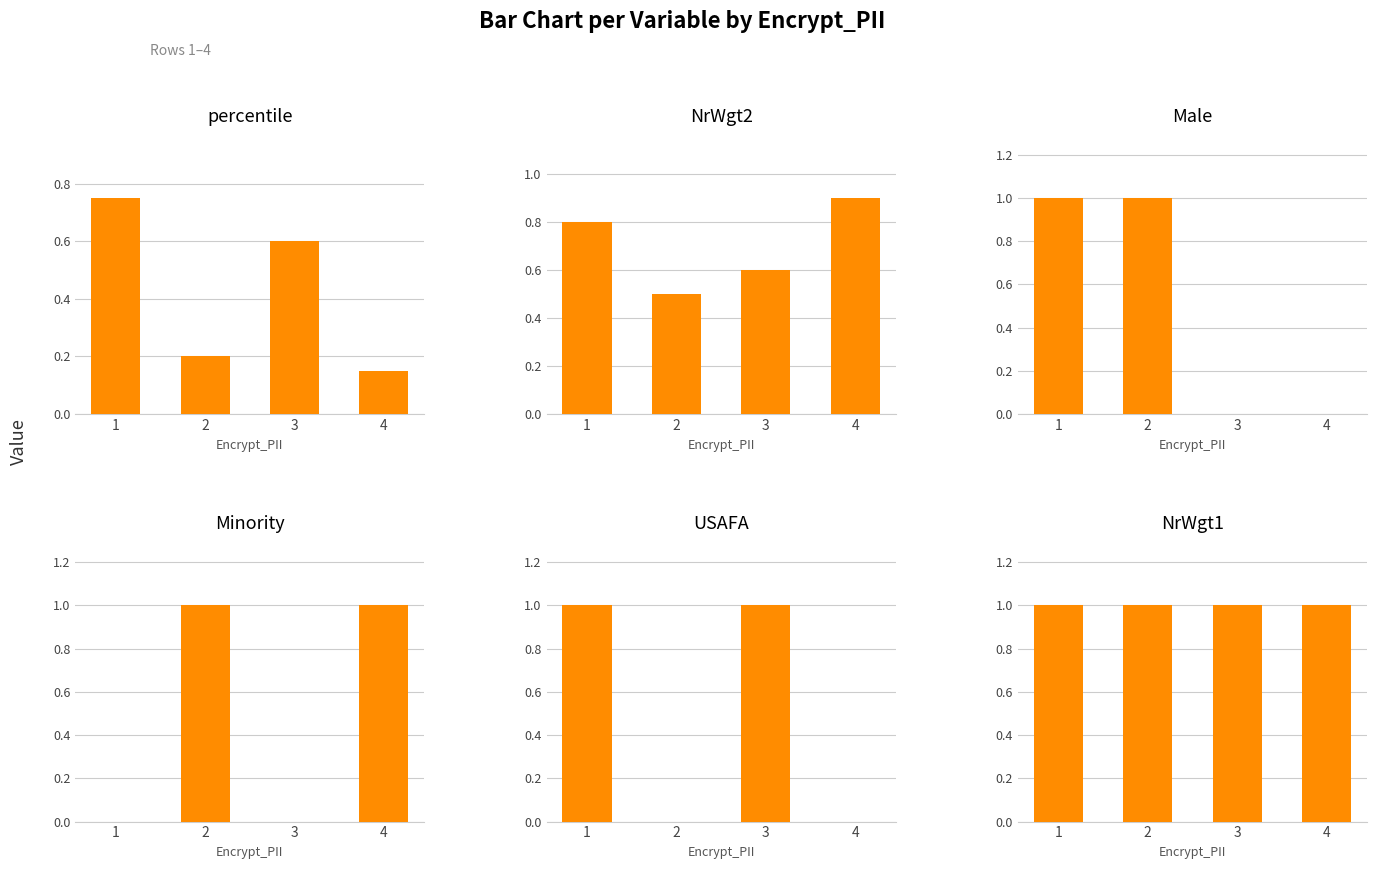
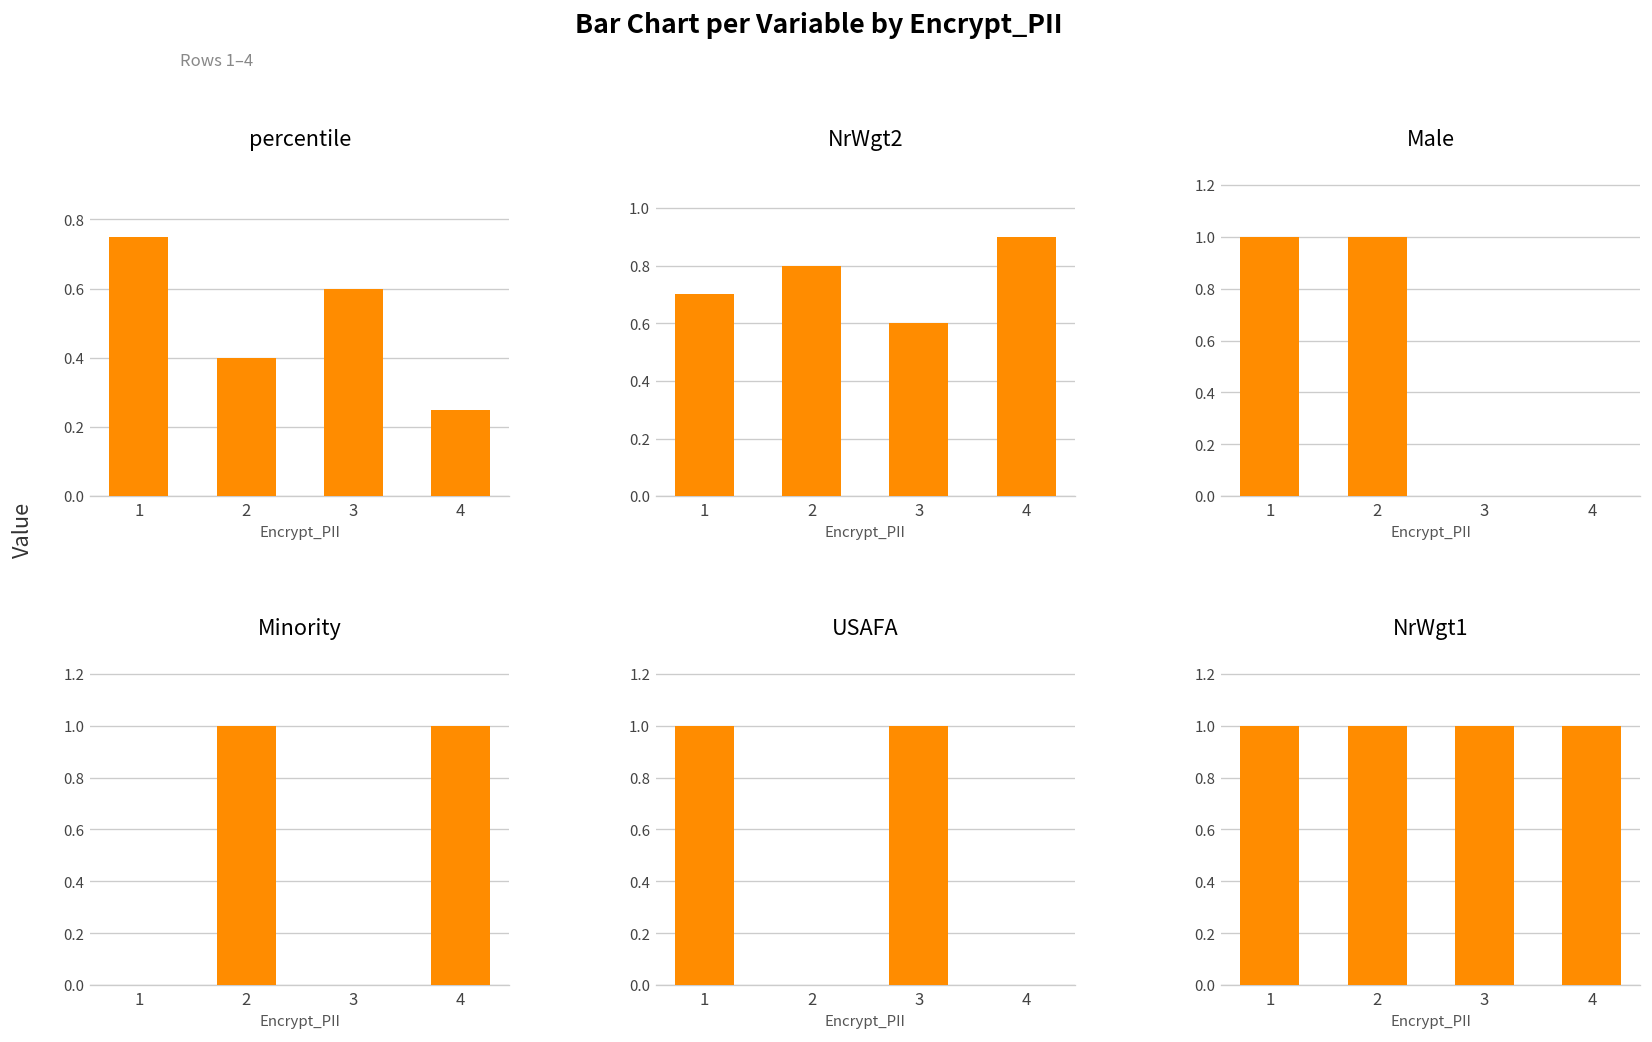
  {
    "percentile": {
      "1": 0.75,
-     "2": 0.2,
+     "2": 0.4,
      "3": 0.60,
-     "4": 0.15
+     "4": 0.25
    },
    "NrWgt2": {
-     "1": 0.8,
-     "2": 0.5,
+     "1": 0.7,
+     "2": 0.8,
      "3": 0.6,
      "4": 0.9
    },
    "Male": {
      "1": 1.00,
      "2": 1.00,
      "3": 0.00,
      "4": 0.00
    },
    "Minority": {
      "1": 0.00,
      "2": 1.00,
      "3": 0.00,
      "4": 1.00
    },
    "USAFA": {
      "1": 1.00,
      "2": 0.00,
      "3": 1.00,
      "4": 0.00
    },
    "NrWgt1": {
      "1": 1.00,
      "2": 1.00,
      "3": 1.00,
      "4": 1.00
    }
  }
